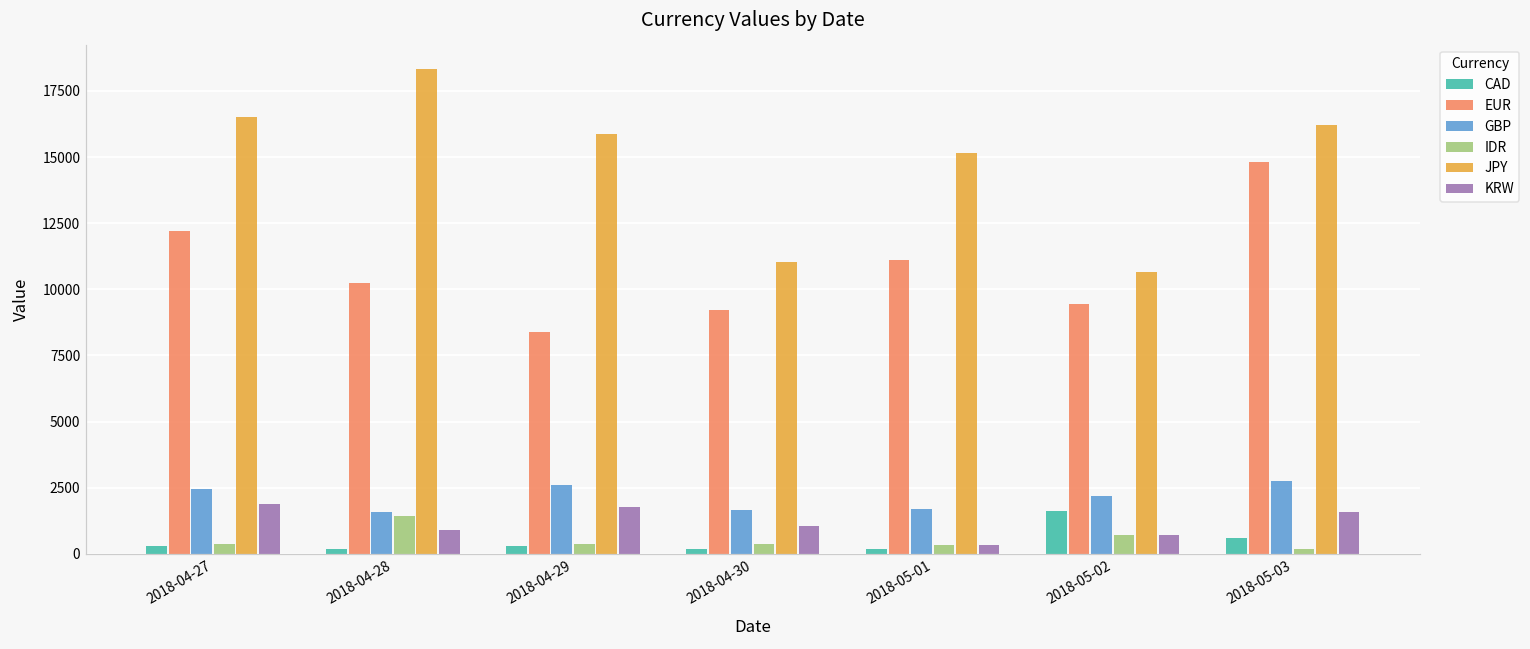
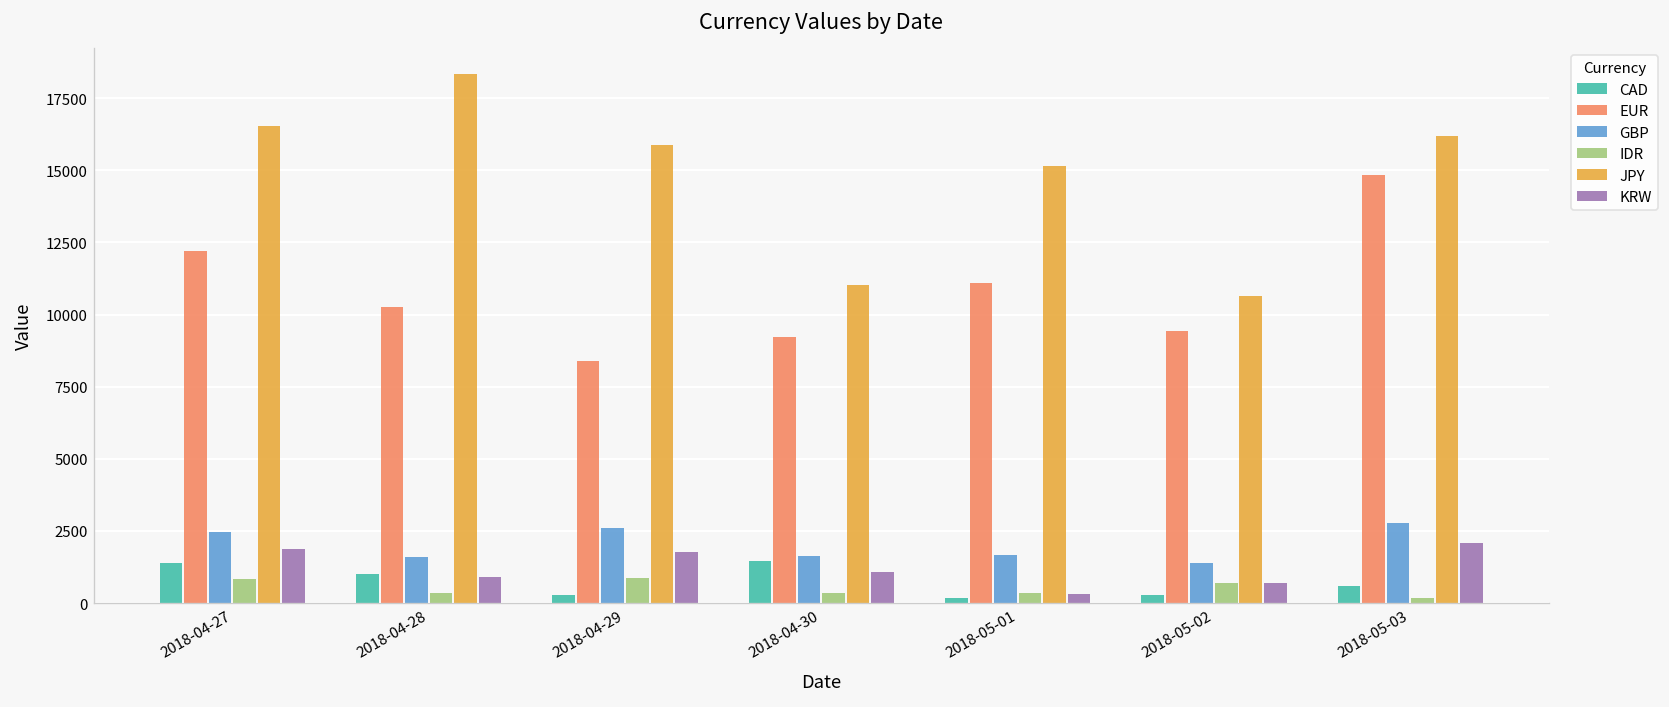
  {
    "CAD": {
-     "2018-04-27": 300,
-     "2018-04-28": 200,
+     "2018-04-27": 1400,
+     "2018-04-28": 1000,
      "2018-04-29": 300,
-     "2018-04-30": 200,
+     "2018-04-30": 1500,
      "2018-05-01": 200,
-     "2018-05-02": 1600,
+     "2018-05-02": 300,
      "2018-05-03": 600
    },
    "GBP": {
      "2018-04-27": 2500,
      "2018-04-28": 1600,
      "2018-04-29": 2600,
      "2018-04-30": 1600,
      "2018-05-01": 1700,
-     "2018-05-02": 2200,
+     "2018-05-02": 1400,
      "2018-05-03": 2800
    },
    "IDR": {
-     "2018-04-27": 400,
-     "2018-04-28": 1400,
-     "2018-04-29": 400,
+     "2018-04-27": 800,
+     "2018-04-28": 300,
+     "2018-04-29": 900,
      "2018-04-30": 400,
      "2018-05-01": 300,
      "2018-05-02": 700,
      "2018-05-03": 200
    },
    "KRW": {
      "2018-04-27": 1900,
      "2018-04-28": 900,
      "2018-04-29": 1800,
      "2018-04-30": 1100,
      "2018-05-01": 300,
      "2018-05-02": 700,
-     "2018-05-03": 1600
+     "2018-05-03": 2100
    }
  }
